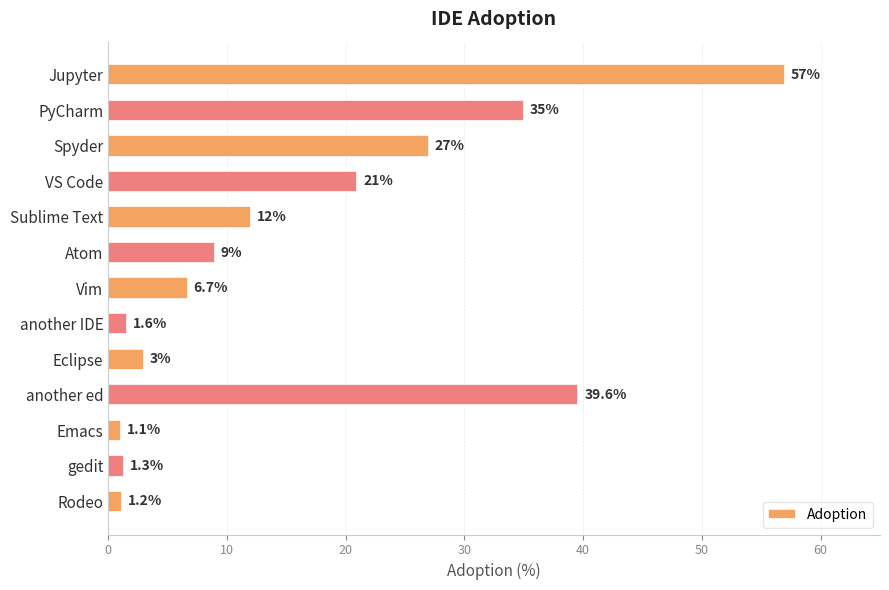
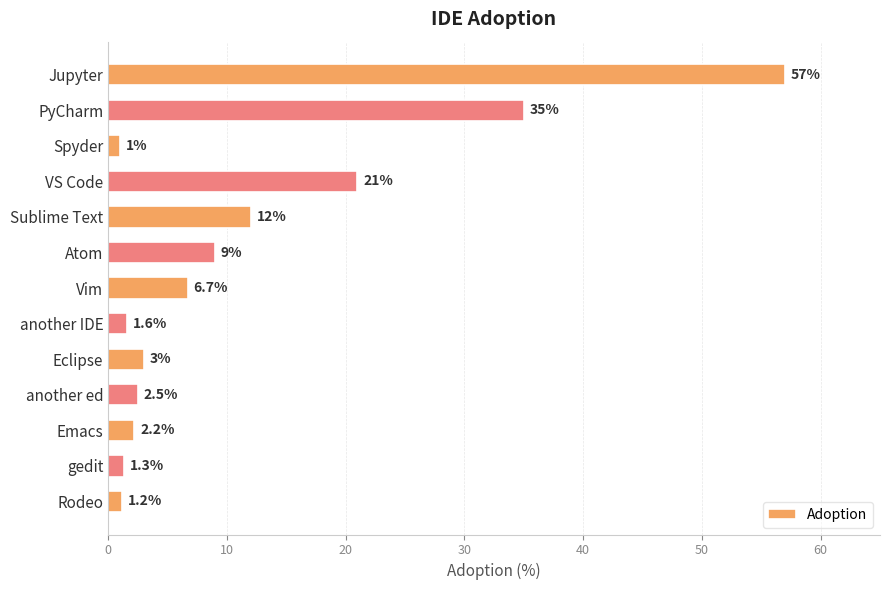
  {
    "Jupyter": "57%",
    "PyCharm": "35%",
-   "Spyder": "27%",
+   "Spyder": "1%",
    "VS Code": "21%",
    "Sublime Text": "12%",
    "Atom": "9%",
    "Vim": "6.7%",
    "another IDE": "1.6%",
    "Eclipse": "3%",
-   "another ed": "39.6%",
-   "Emacs": "1.1%",
+   "another ed": "2.5%",
+   "Emacs": "2.2%",
    "gedit": "1.3%",
    "Rodeo": "1.2%"
  }
